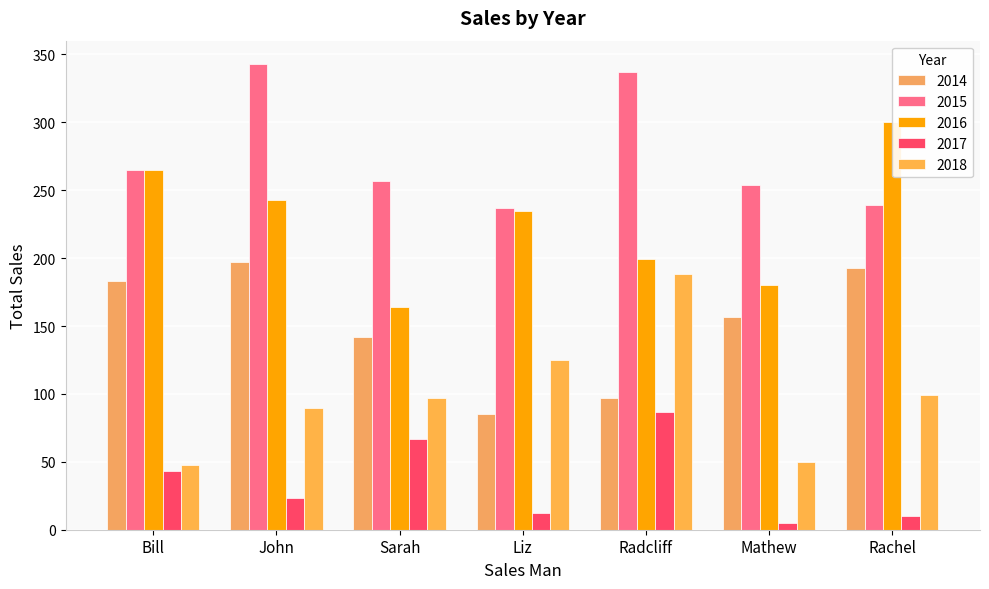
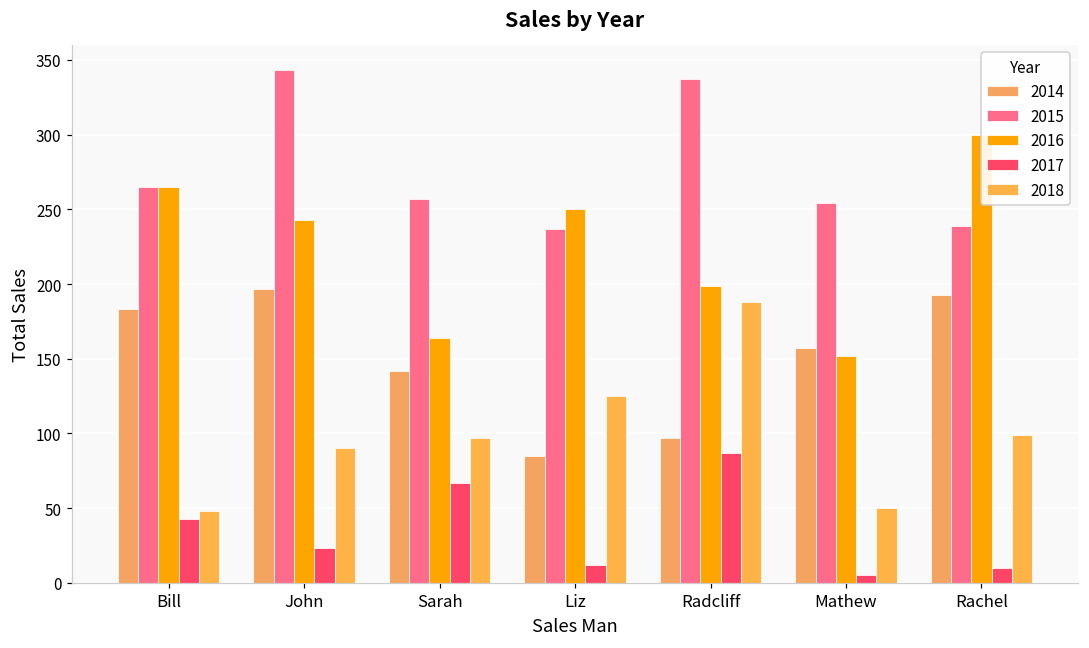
  {
    "2016": {
      "Bill": 265,
      "John": 243,
      "Sarah": 164,
-     "Liz": 235,
+     "Liz": 250,
      "Radcliff": 199,
-     "Mathew": 180
+     "Mathew": 152
    }
  }
